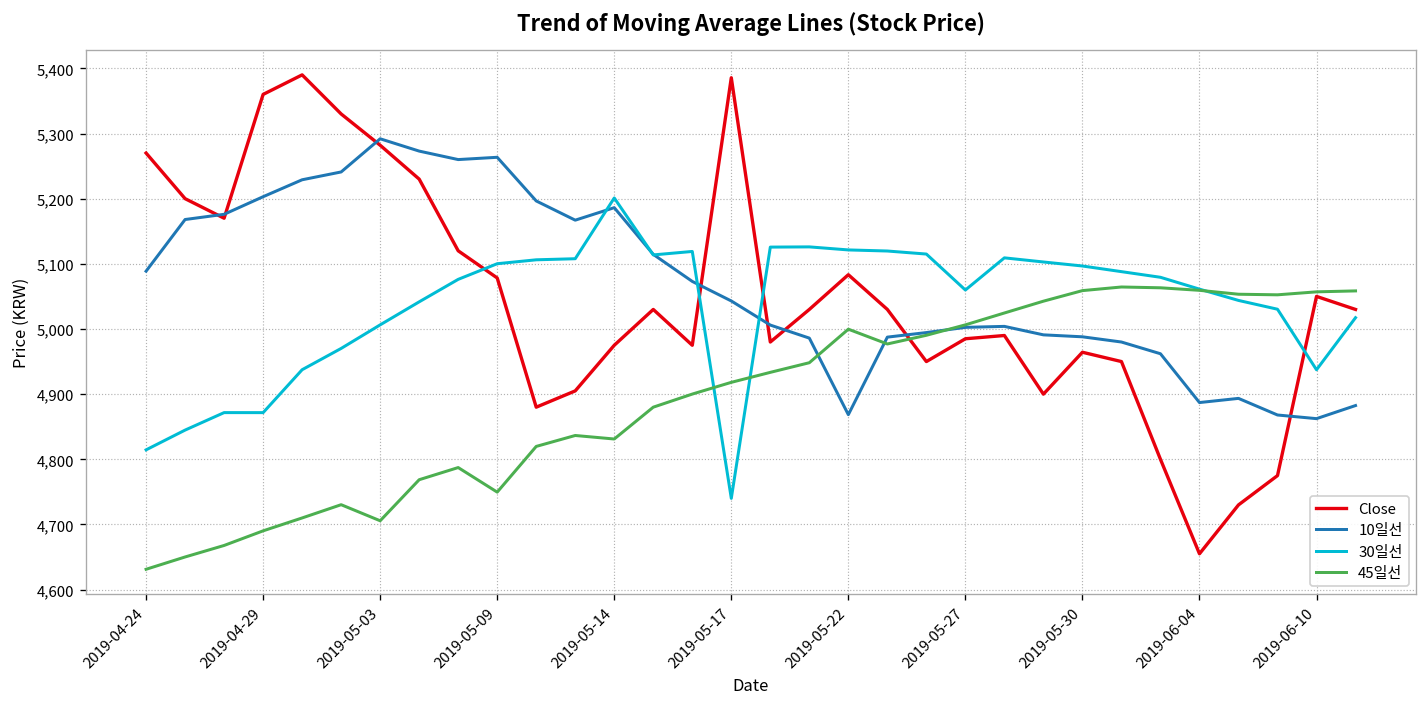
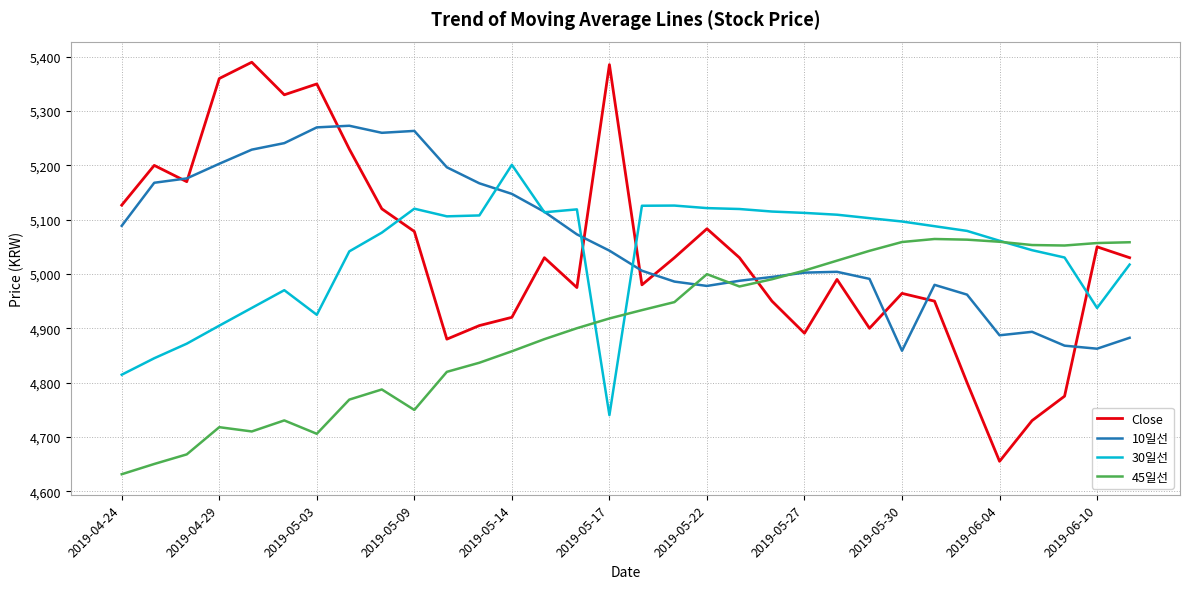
  {
    "Close": {
-     "2019-04-24": "5,270",
+     "2019-04-24": "5,130",
      "2019-04-29": "5,360",
-     "2019-05-03": "5,280",
+     "2019-05-03": "5,350",
      "2019-05-09": "5,080",
-     "2019-05-14": "4,980",
+     "2019-05-14": "4,920",
      "2019-05-17": "5,390",
      "2019-05-22": "5,080",
-     "2019-05-27": "4,990",
+     "2019-05-27": "4,890",
      "2019-05-30": "4,960",
      "2019-06-04": "4,660",
      "2019-06-10": "5,050"
    },
    "10일선": {
      "2019-04-24": "5,090",
      "2019-04-29": "5,200",
-     "2019-05-03": "5,290",
+     "2019-05-03": "5,270",
      "2019-05-09": "5,260",
-     "2019-05-14": "5,190",
+     "2019-05-14": "5,150",
      "2019-05-17": "5,040",
-     "2019-05-22": "4,870",
-     "2019-05-30": "4,990",
+     "2019-05-22": "4,980",
+     "2019-05-30": "4,860",
      "2019-06-04": "4,890",
      "2019-06-10": "4,860"
    },
    "30일선": {
      "2019-04-24": "4,810",
-     "2019-04-29": "4,870",
-     "2019-05-03": "5,010",
-     "2019-05-09": "5,100",
+     "2019-04-29": "4,900",
+     "2019-05-03": "4,920",
+     "2019-05-09": "5,120",
      "2019-05-14": "5,200",
      "2019-05-17": "4,740",
      "2019-05-22": "5,120",
-     "2019-05-27": "5,060",
+     "2019-05-27": "5,110",
      "2019-05-30": "5,100",
      "2019-06-10": "4,940"
    },
    "45일선": {
      "2019-04-24": "4,630",
-     "2019-04-29": "4,690",
+     "2019-04-29": "4,720",
      "2019-05-03": "4,710",
      "2019-05-09": "4,750",
-     "2019-05-14": "4,830",
+     "2019-05-14": "4,860",
      "2019-05-17": "4,920",
      "2019-05-22": "5,000",
      "2019-05-30": "5,060",
      "2019-06-10": "5,060"
    }
  }
